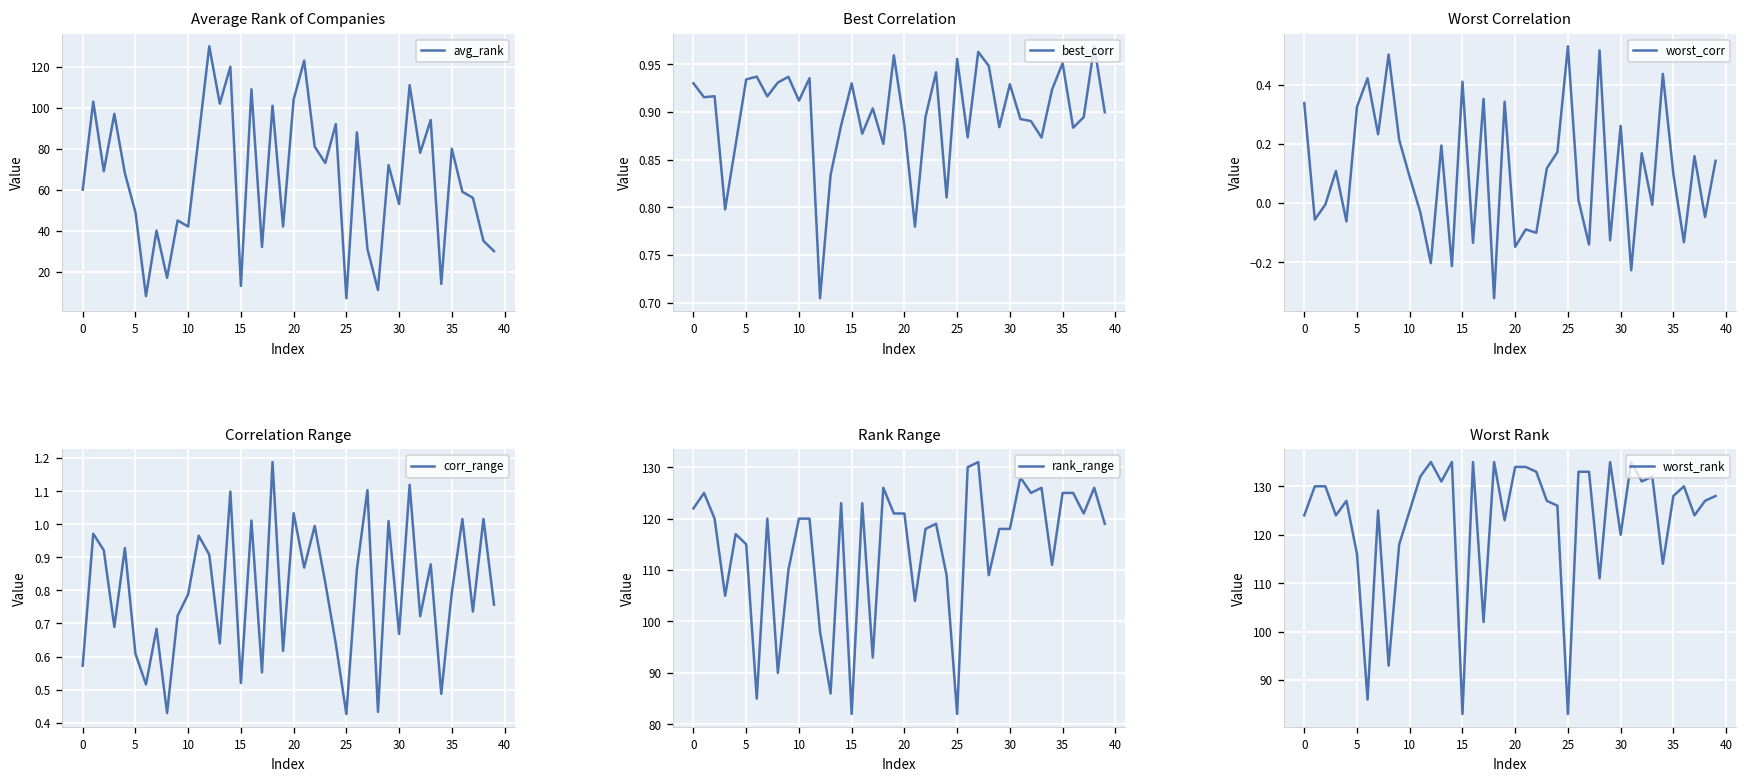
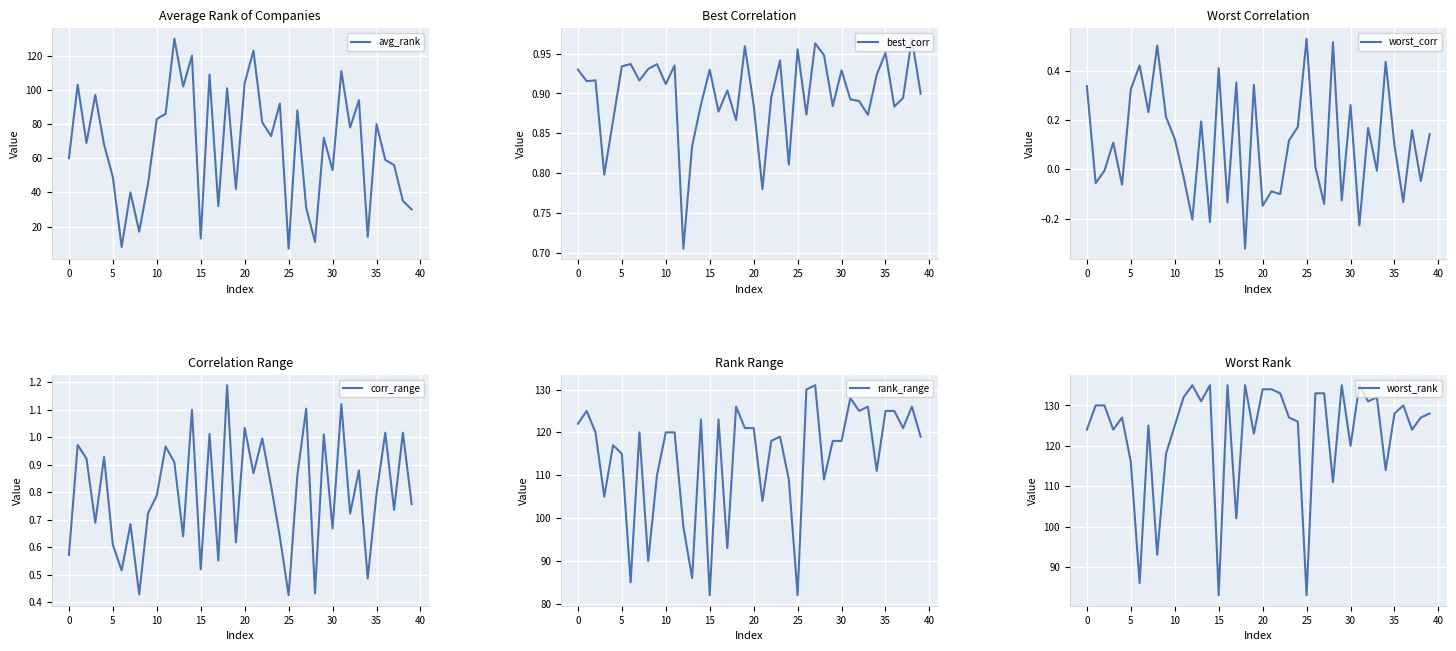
  {
    "Average Rank of Companies": {
      "0": 60,
      "5": 49,
-     "10": 42,
+     "10": 83,
      "15": 13,
      "20": 104,
      "25": 7,
      "30": 53,
      "35": 80
    },
    "Best Correlation": {
      "0": 0.93,
      "5": 0.93,
      "10": 0.91,
      "15": 0.93,
      "20": 0.89,
      "25": 0.96,
      "30": 0.93,
      "35": 0.95
    },
    "Worst Correlation": {
      "0": 0.34,
      "5": 0.33,
-     "10": 0.09,
+     "10": 0.12,
      "15": 0.41,
      "20": -0.15,
      "25": 0.53,
      "30": 0.26,
      "35": 0.10
    },
    "Correlation Range": {
      "0": 0.57,
      "5": 0.61,
      "10": 0.79,
      "15": 0.52,
      "20": 1.03,
      "25": 0.43,
      "30": 0.67,
      "35": 0.79
    },
    "Rank Range": {
      "0": 122,
      "5": 115,
      "10": 120,
      "15": 82,
      "20": 121,
      "25": 82,
      "30": 118,
      "35": 125
    },
    "Worst Rank": {
      "0": 124,
      "5": 116,
      "10": 125,
      "15": 83,
      "20": 134,
      "25": 83,
      "30": 120,
      "35": 128
    }
  }
